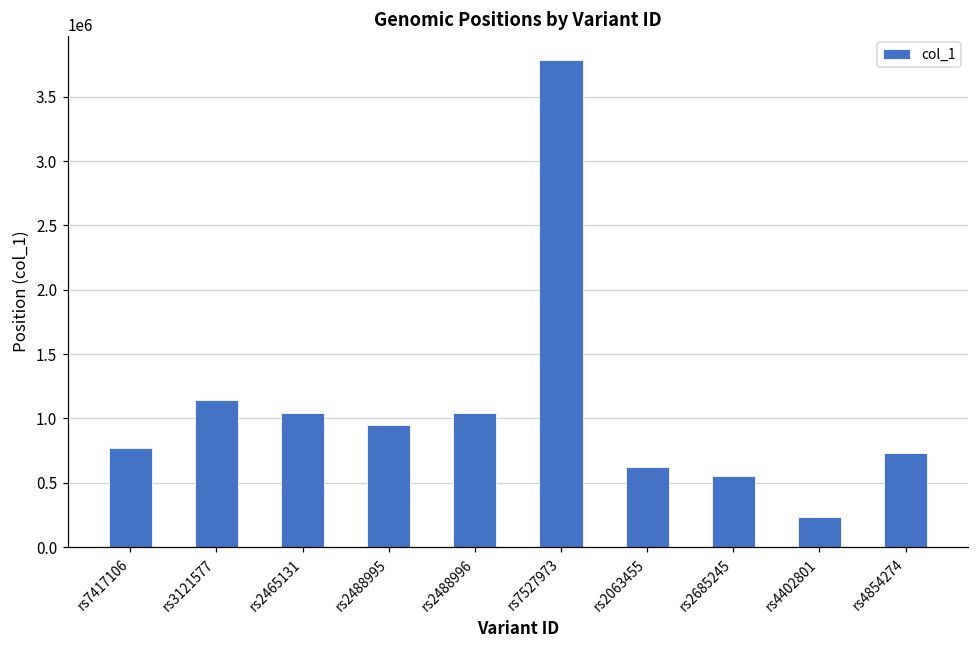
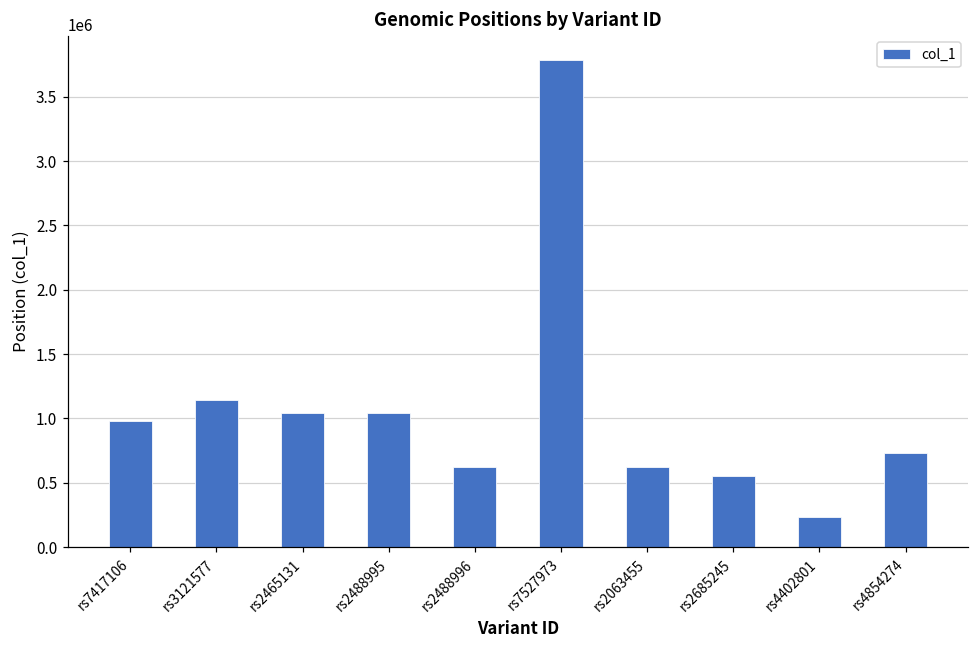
  {
-   "rs7417106": 770000,
+   "rs7417106": 980000,
    "rs3121577": 1140000,
    "rs2465131": 1040000,
-   "rs2488995": 950000,
-   "rs2488996": 1040000,
+   "rs2488995": 1040000,
+   "rs2488996": 620000,
    "rs7527973": 3790000,
    "rs2063455": 620000,
    "rs2685245": 550000,
    "rs4402801": 230000,
    "rs4854274": 730000
  }
